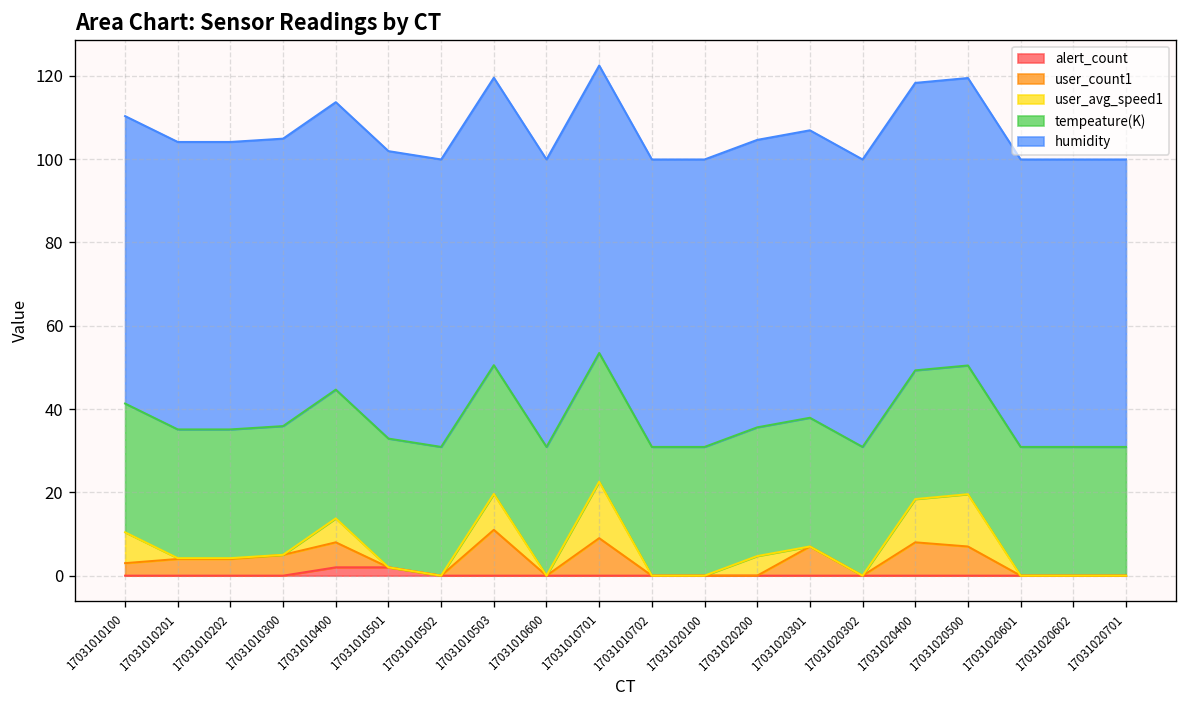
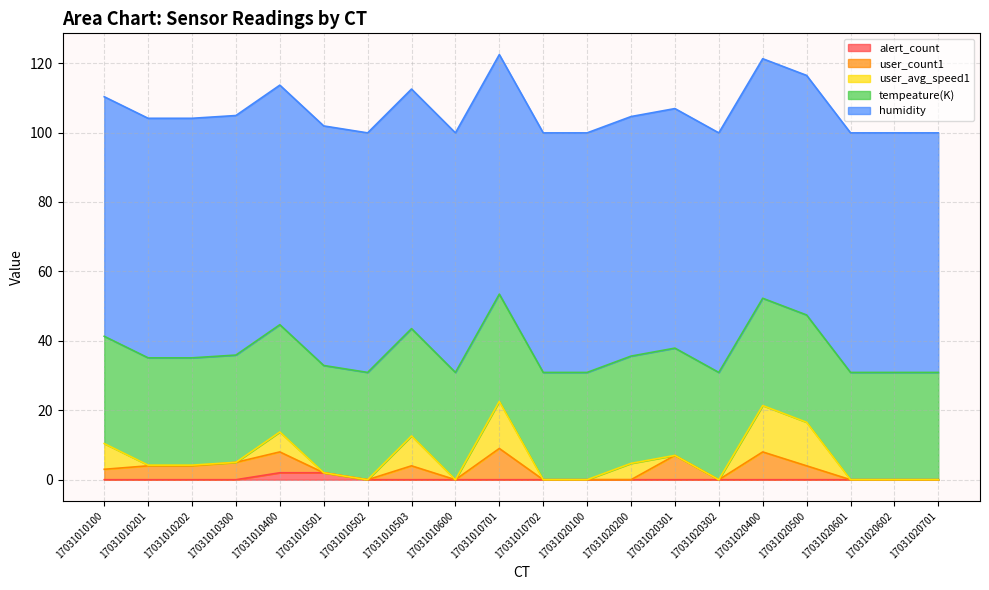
  {
    "alert_count": {
      "17031010100": 0,
      "17031010201": 0,
      "17031010202": 0,
      "17031010300": 0,
      "17031010400": 2,
      "17031010503": 0,
      "17031010701": 0,
      "17031020301": 0,
      "17031020400": 0,
      "17031020500": 0
    },
    "user_count1": {
      "17031010100": 3,
      "17031010400": 8,
-     "17031010503": 11,
+     "17031010503": 4,
      "17031010701": 9,
      "17031020400": 8,
-     "17031020500": 7
+     "17031020500": 4
    },
    "user_avg_speed1": {
      "17031010100": 7,
      "17031010400": 6,
      "17031010503": 9,
      "17031010701": 14,
      "17031020200": 5,
-     "17031020400": 10,
+     "17031020400": 13,
      "17031020500": 13
    },
    "tempeature(K)": {
      "17031010100": 31,
      "17031010201": 31,
      "17031010202": 31,
      "17031010300": 31,
      "17031010400": 31,
      "17031010501": 31,
      "17031010502": 31,
      "17031010503": 31,
      "17031010600": 31,
      "17031010701": 31,
      "17031010702": 31,
      "17031020100": 31,
      "17031020200": 31,
      "17031020301": 31,
      "17031020302": 31,
      "17031020400": 31,
      "17031020500": 31,
      "17031020601": 31,
      "17031020602": 31,
      "17031020701": 31
    },
    "humidity": {
      "17031010100": 69,
      "17031010201": 69,
      "17031010202": 69,
      "17031010300": 69,
      "17031010400": 69,
      "17031010501": 69,
      "17031010502": 69,
      "17031010503": 69,
      "17031010600": 69,
      "17031010701": 69,
      "17031010702": 69,
      "17031020100": 69,
      "17031020200": 69,
      "17031020301": 69,
      "17031020302": 69,
      "17031020400": 69,
      "17031020500": 69,
      "17031020601": 69,
      "17031020602": 69,
      "17031020701": 69
    }
  }
